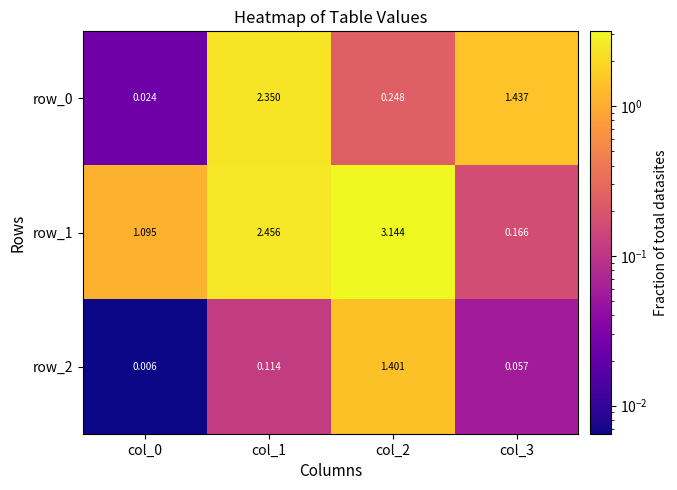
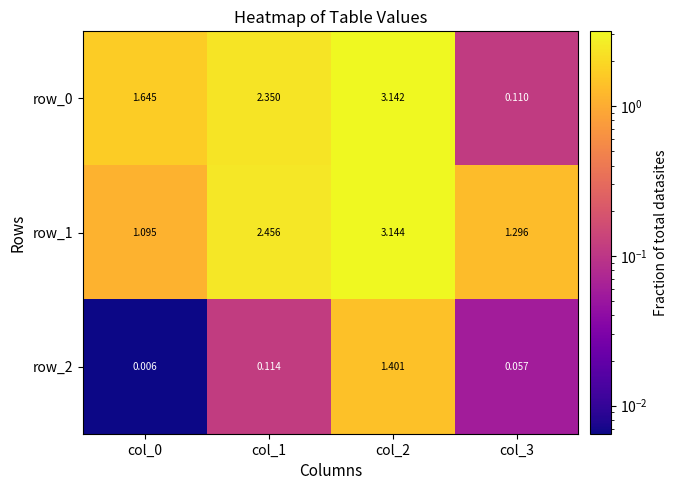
  {
    "row_0": {
-     "col_0": 0.024,
+     "col_0": 1.645,
      "col_1": 2.350,
-     "col_2": 0.248,
-     "col_3": 1.437
+     "col_2": 3.142,
+     "col_3": 0.110
    },
    "row_1": {
      "col_0": 1.095,
      "col_1": 2.456,
      "col_2": 3.144,
-     "col_3": 0.166
+     "col_3": 1.296
    },
    "row_2": {
      "col_0": 0.006,
      "col_1": 0.114,
      "col_2": 1.401,
      "col_3": 0.057
    }
  }
